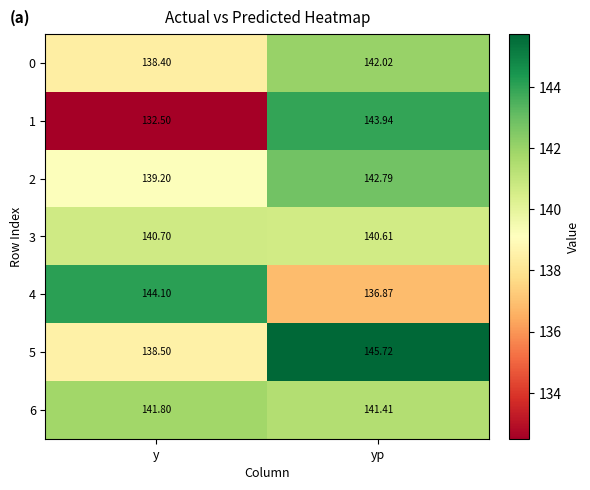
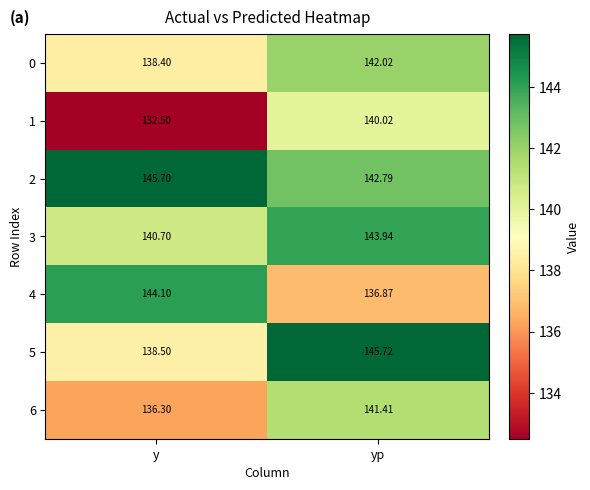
  {
    "0": {
      "y": 138.40,
      "yp": 142.02
    },
    "1": {
      "y": 132.50,
-     "yp": 143.94
+     "yp": 140.02
    },
    "2": {
-     "y": 139.20,
+     "y": 145.70,
      "yp": 142.79
    },
    "3": {
      "y": 140.70,
-     "yp": 140.61
+     "yp": 143.94
    },
    "4": {
      "y": 144.10,
      "yp": 136.87
    },
    "5": {
      "y": 138.50,
      "yp": 145.72
    },
    "6": {
-     "y": 141.80,
+     "y": 136.30,
      "yp": 141.41
    }
  }
